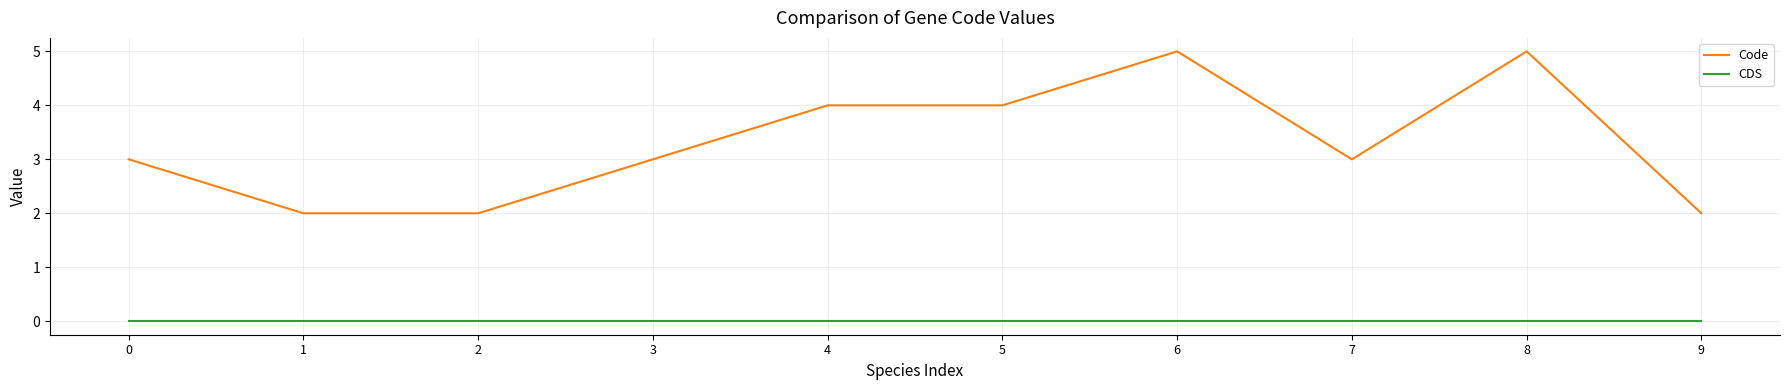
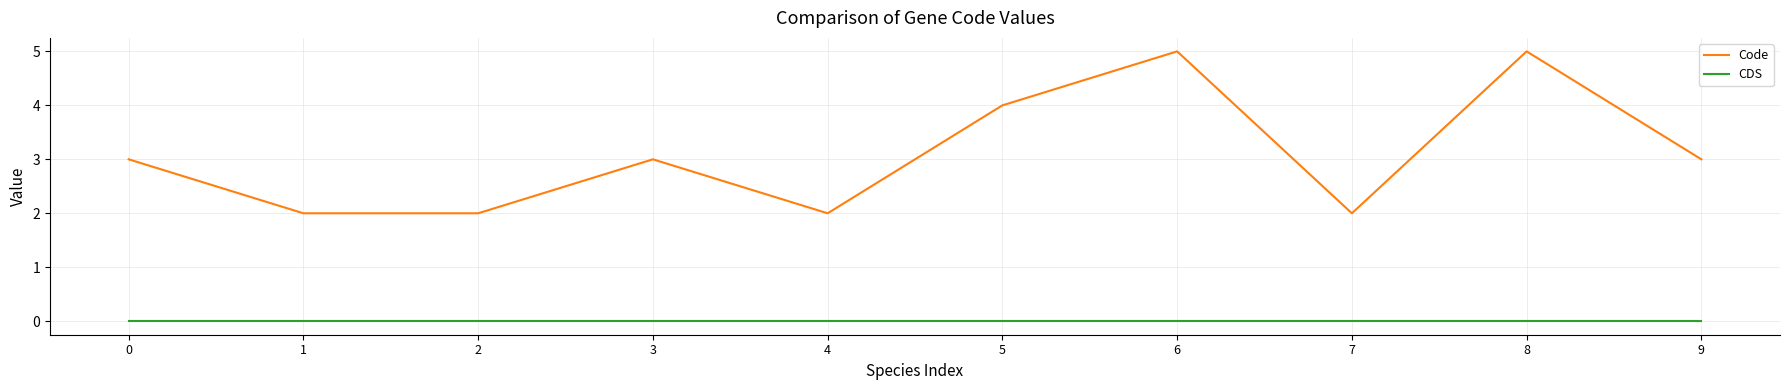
  {
    "Code": {
      "0": 3,
      "1": 2,
      "2": 2,
      "3": 3,
-     "4": 4,
+     "4": 2,
      "5": 4,
      "6": 5,
-     "7": 3,
+     "7": 2,
      "8": 5,
-     "9": 2
+     "9": 3
    },
    "CDS": {
      "0": 0,
      "1": 0,
      "2": 0,
      "3": 0,
      "4": 0,
      "5": 0,
      "6": 0,
      "7": 0,
      "8": 0,
      "9": 0
    }
  }
